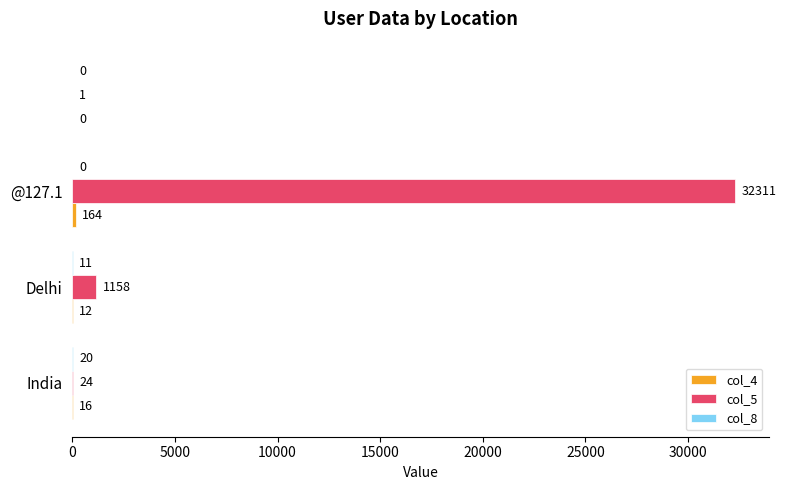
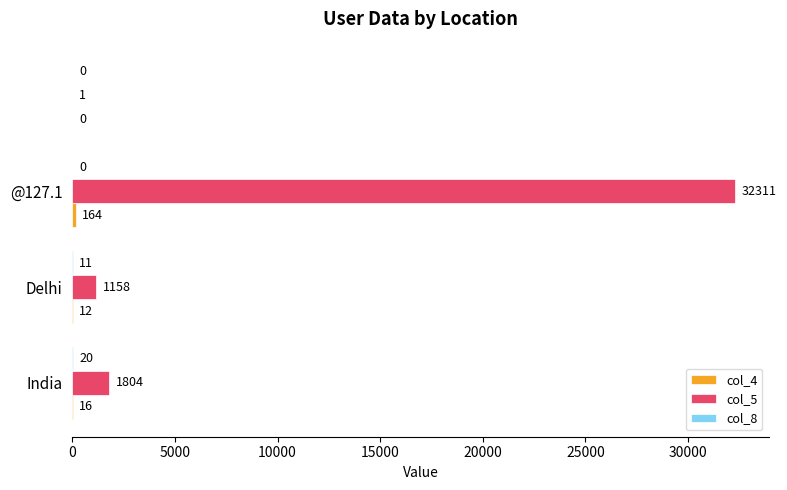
  {
    "col_5": {
      "@127.1": 32311,
      "Delhi": 1158,
-     "India": 24
+     "India": 1804
    }
  }
